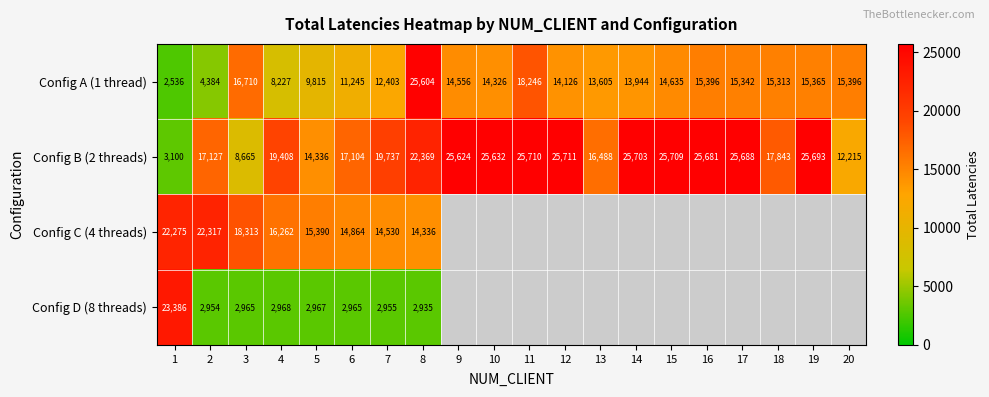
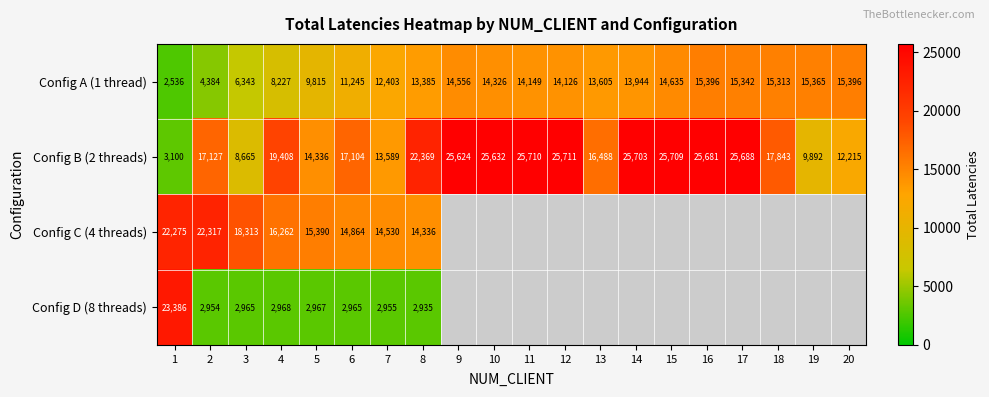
  {
    "Config A (1 thread)": {
      "1": "2,536",
      "2": "4,384",
-     "3": "16,710",
+     "3": "6,343",
      "4": "8,227",
      "5": "9,815",
      "6": "11,245",
      "7": "12,403",
-     "8": "25,604",
+     "8": "13,385",
      "9": "14,556",
      "10": "14,326",
-     "11": "18,246",
+     "11": "14,149",
      "12": "14,126",
      "13": "13,605",
      "14": "13,944",
      "15": "14,635",
      "16": "15,396",
      "17": "15,342",
      "18": "15,313",
      "19": "15,365",
      "20": "15,396"
    },
    "Config B (2 threads)": {
      "1": "3,100",
      "2": "17,127",
      "3": "8,665",
      "4": "19,408",
      "5": "14,336",
      "6": "17,104",
-     "7": "19,737",
+     "7": "13,589",
      "8": "22,369",
      "9": "25,624",
      "10": "25,632",
      "11": "25,710",
      "12": "25,711",
      "13": "16,488",
      "14": "25,703",
      "15": "25,709",
      "16": "25,681",
      "17": "25,688",
      "18": "17,843",
-     "19": "25,693",
+     "19": "9,892",
      "20": "12,215"
    },
    "Config C (4 threads)": {
      "1": "22,275",
      "2": "22,317",
      "3": "18,313",
      "4": "16,262",
      "5": "15,390",
      "6": "14,864",
      "7": "14,530",
      "8": "14,336"
    },
    "Config D (8 threads)": {
      "1": "23,386",
      "2": "2,954",
      "3": "2,965",
      "4": "2,968",
      "5": "2,967",
      "6": "2,965",
      "7": "2,955",
      "8": "2,935"
    }
  }
